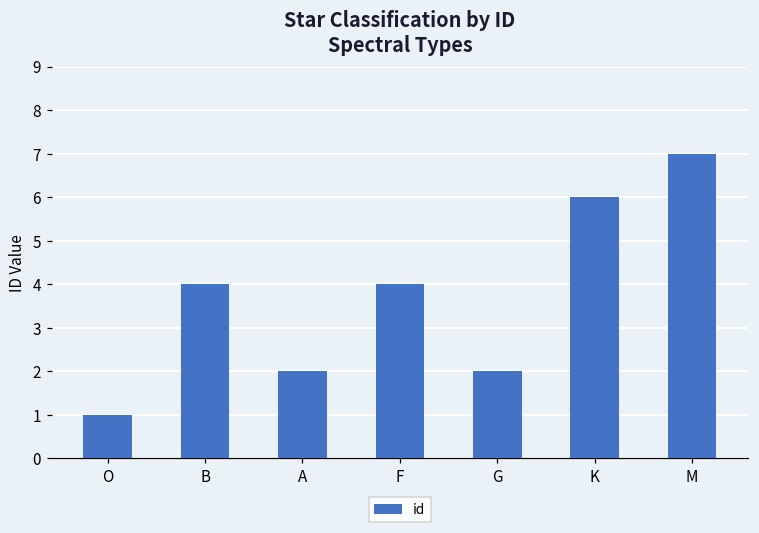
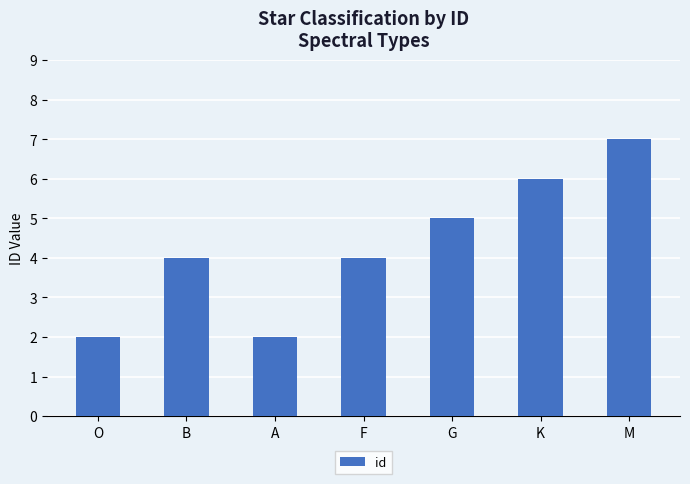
  {
-   "O": 1,
+   "O": 2,
    "B": 4,
    "A": 2,
    "F": 4,
-   "G": 2,
+   "G": 5,
    "K": 6,
    "M": 7
  }
